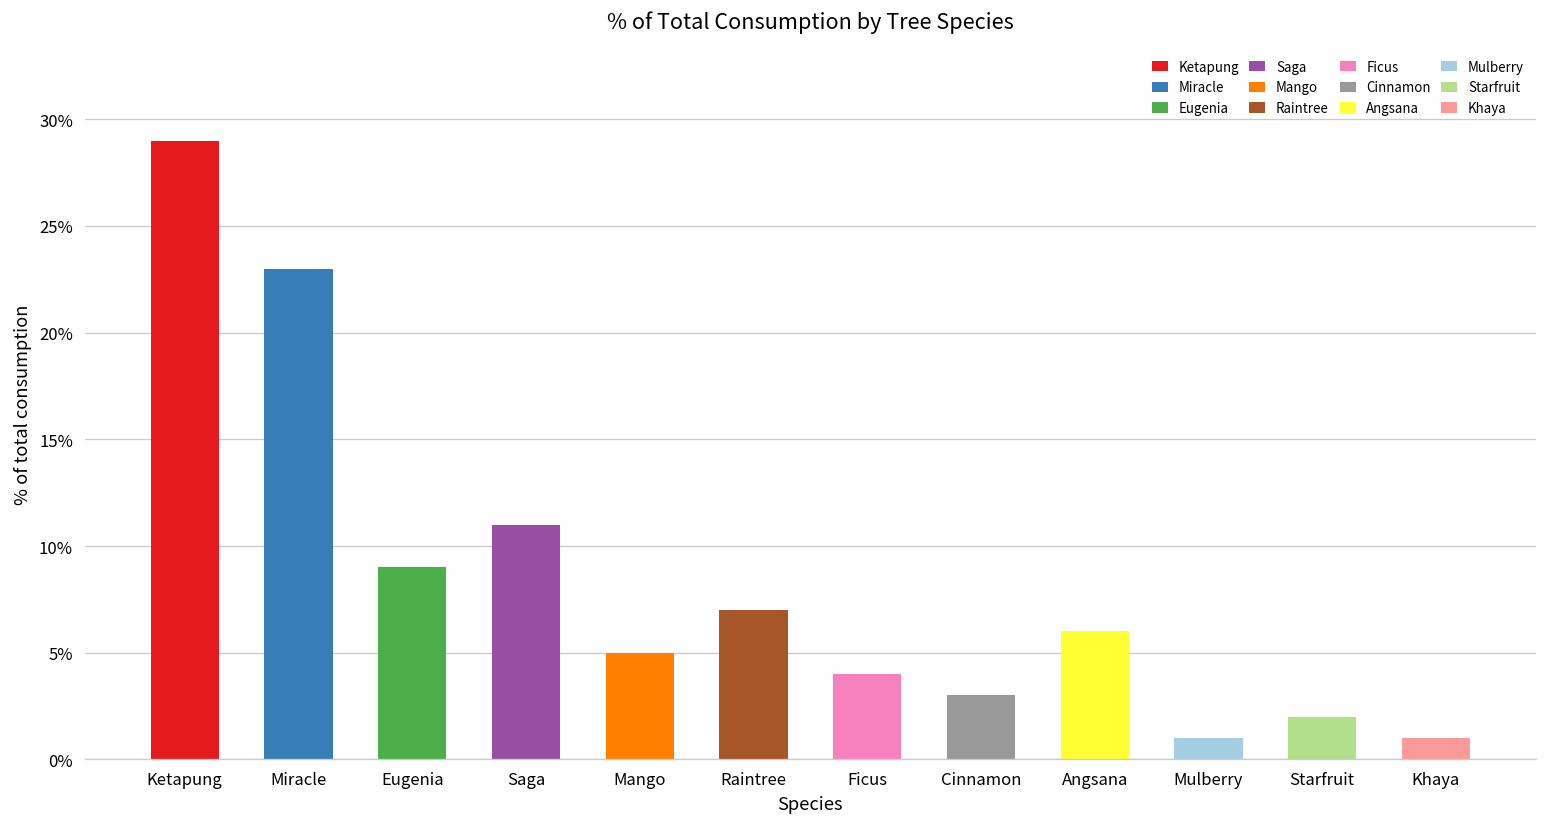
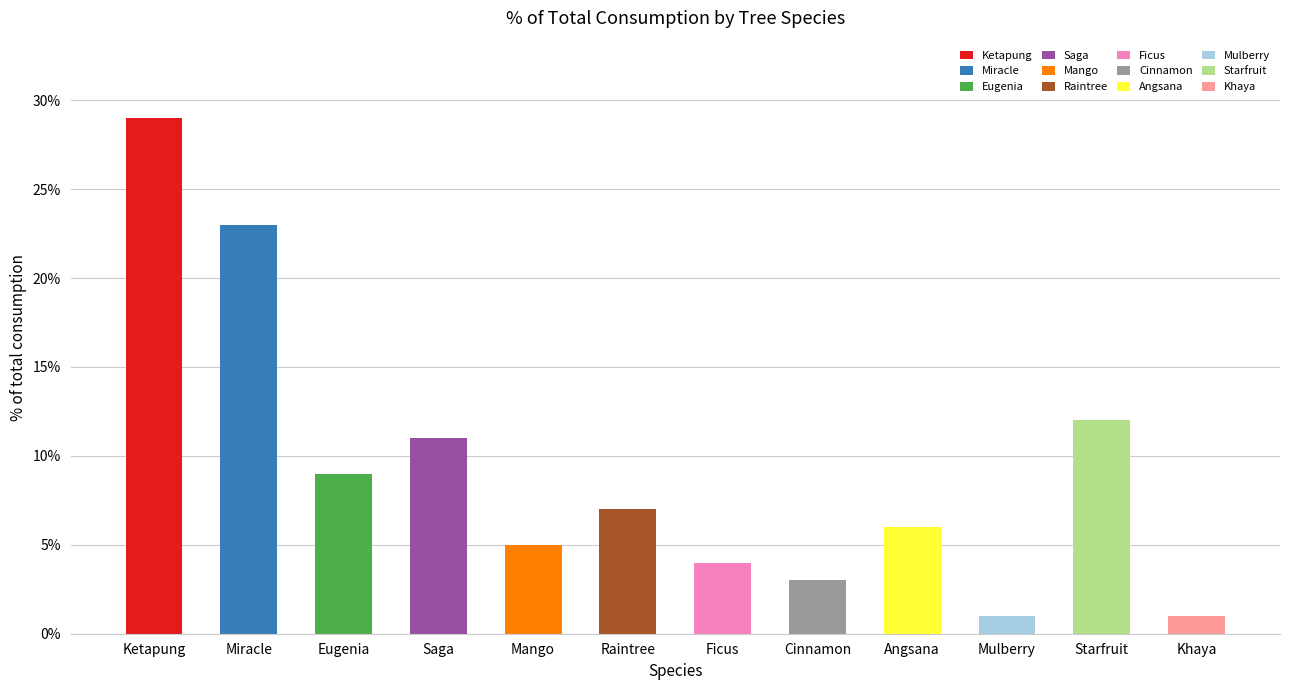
  {
    "Ketapung": "29%",
    "Miracle": "23%",
    "Eugenia": "9%",
    "Saga": "11%",
    "Mango": "5%",
    "Raintree": "7%",
    "Ficus": "4%",
    "Cinnamon": "3%",
    "Angsana": "6%",
    "Mulberry": "1%",
-   "Starfruit": "2%",
+   "Starfruit": "12%",
    "Khaya": "1%"
  }
